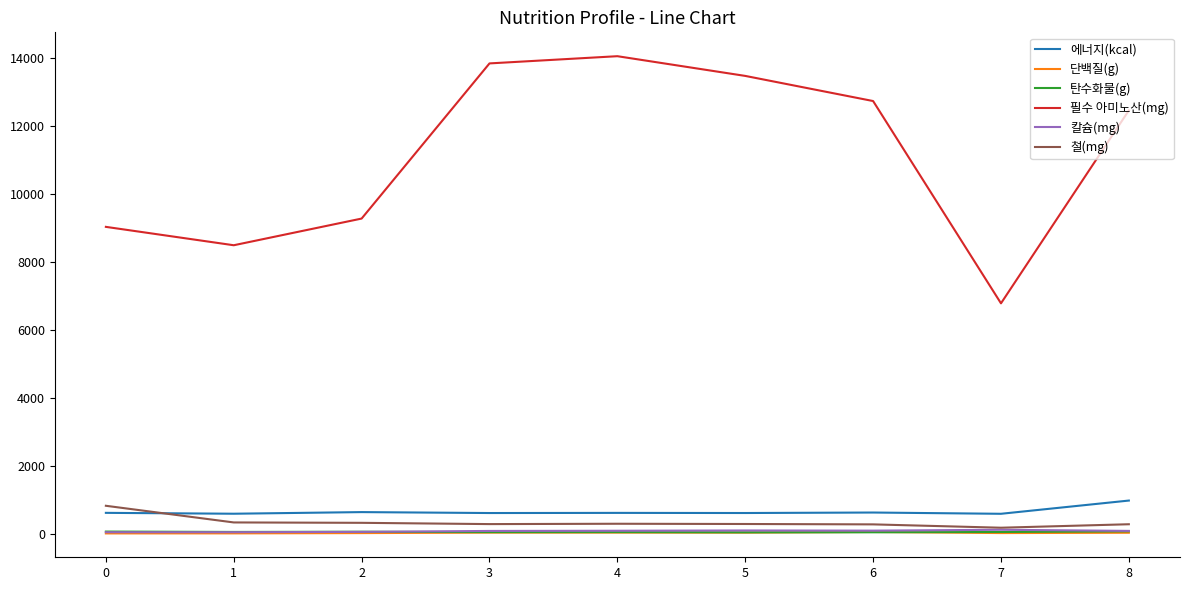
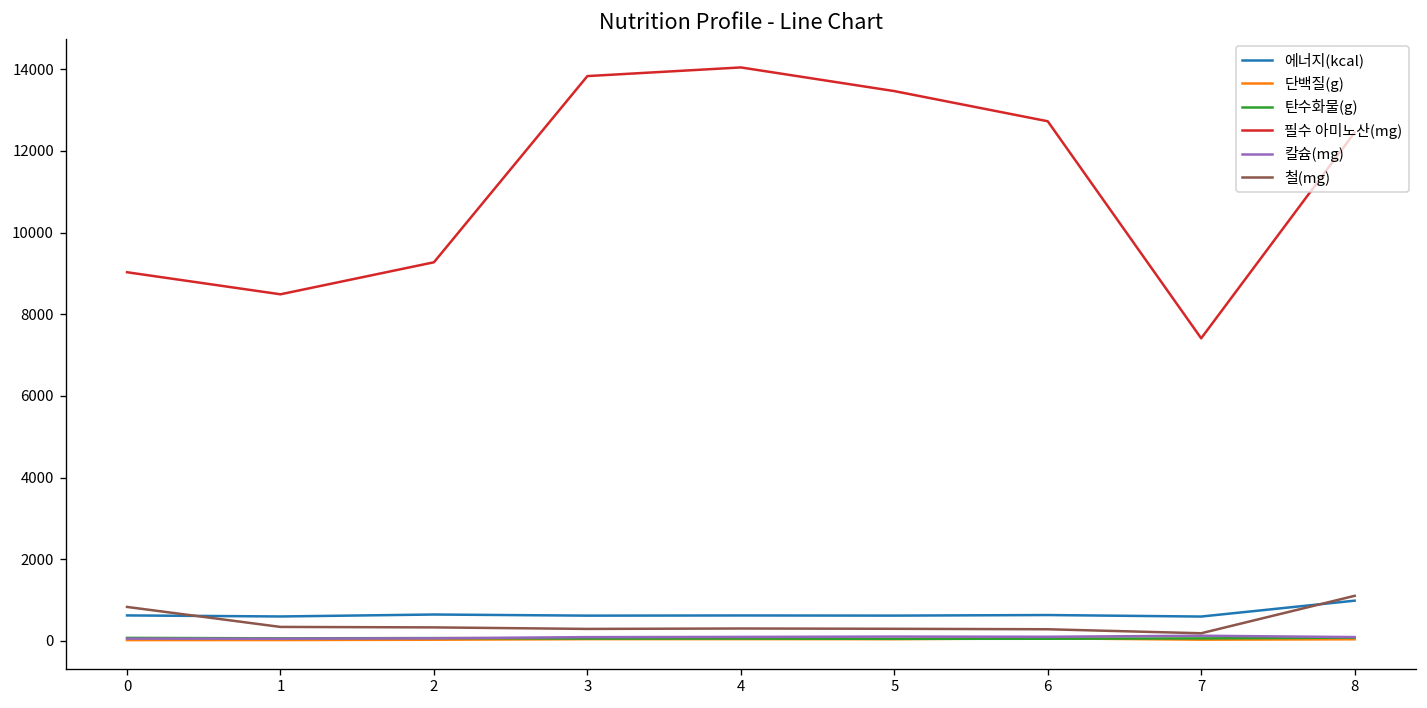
  {
    "에너지(kcal)": {
      "0": 600,
      "1": 600,
      "2": 600,
      "3": 600,
      "4": 600,
      "5": 600,
      "6": 600,
      "7": 600,
      "8": 1000
    },
    "필수 아미노산(mg)": {
      "0": 9000,
      "1": 8500,
      "2": 9300,
      "3": 13800,
      "4": 14000,
      "5": 13500,
      "6": 12700,
-     "7": 6800
+     "7": 7400
    },
    "철(mg)": {
      "0": 800,
      "1": 300,
      "2": 300,
      "3": 300,
      "4": 300,
      "5": 300,
      "6": 300,
-     "8": 300
+     "8": 1100
    }
  }
